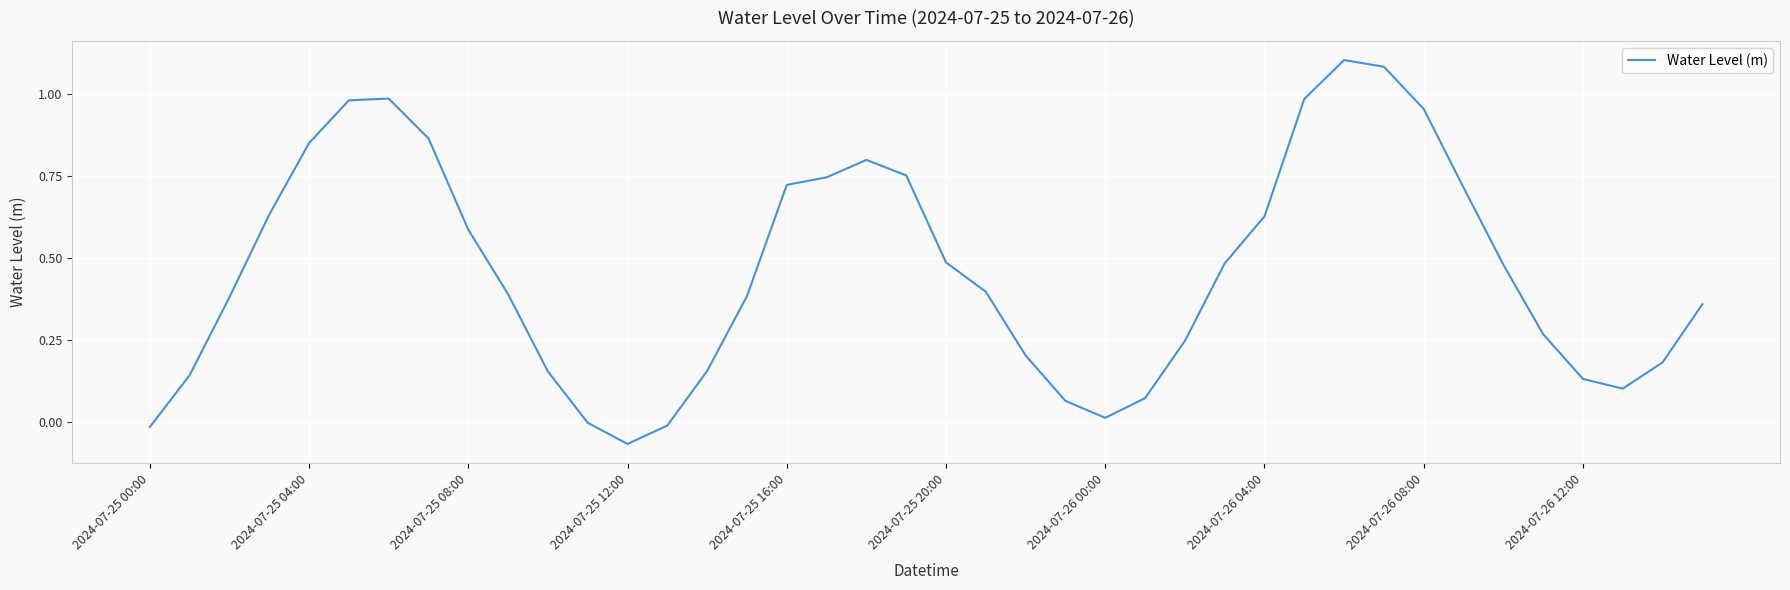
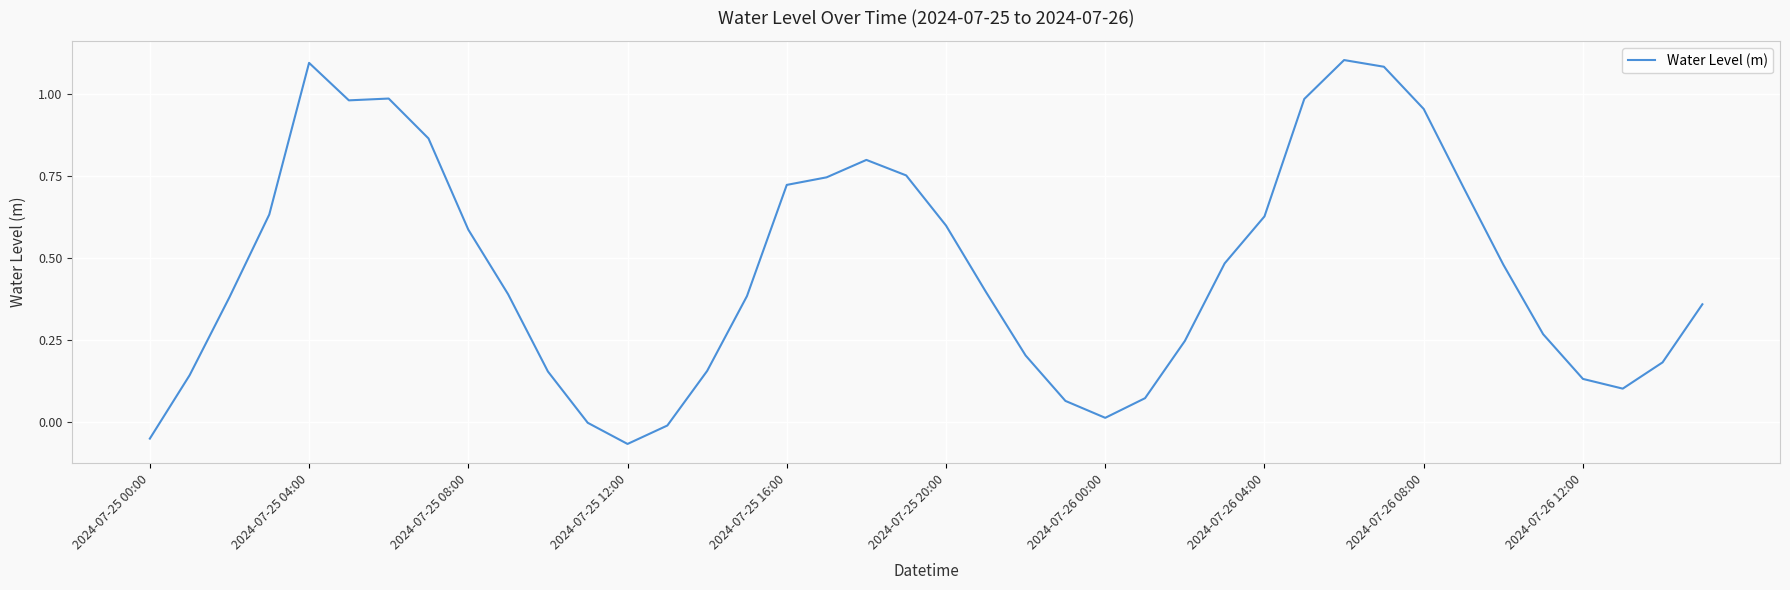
  {
-   "2024-07-25 00:00": -0.02,
-   "2024-07-25 04:00": 0.85,
+   "2024-07-25 00:00": -0.05,
+   "2024-07-25 04:00": 1.09,
    "2024-07-25 08:00": 0.59,
    "2024-07-25 12:00": -0.07,
    "2024-07-25 16:00": 0.72,
-   "2024-07-25 20:00": 0.49,
+   "2024-07-25 20:00": 0.60,
    "2024-07-26 00:00": 0.01,
    "2024-07-26 04:00": 0.63,
    "2024-07-26 08:00": 0.95,
    "2024-07-26 12:00": 0.13
  }
